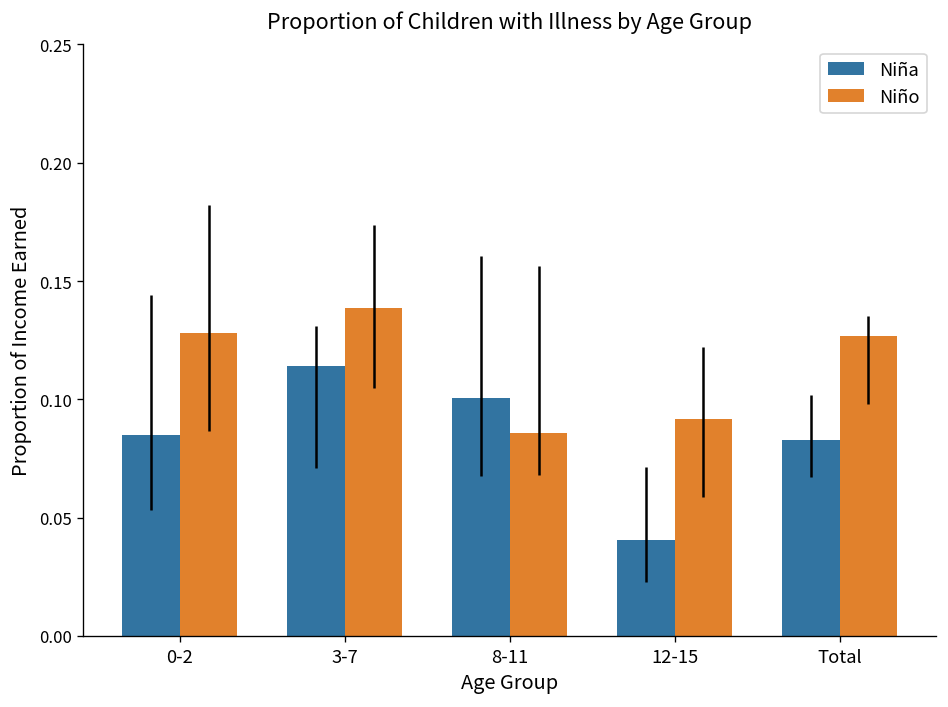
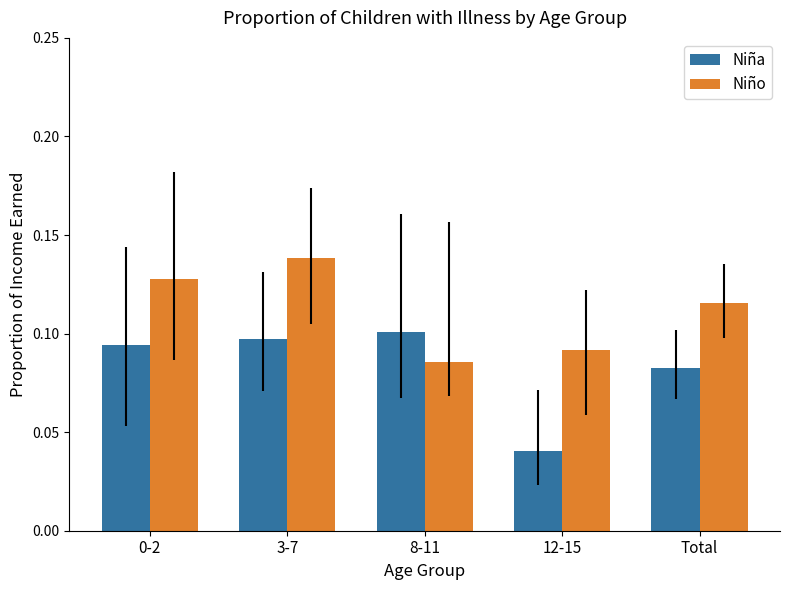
  {
    "Niña": {
-     "0-2": 0.085,
-     "3-7": 0.114,
+     "0-2": 0.094,
+     "3-7": 0.097,
      "8-11": 0.101,
      "12-15": 0.041,
      "Total": 0.083
    },
    "Niño": {
      "0-2": 0.128,
      "3-7": 0.138,
      "8-11": 0.086,
      "12-15": 0.092,
-     "Total": 0.127
+     "Total": 0.116
    }
  }
